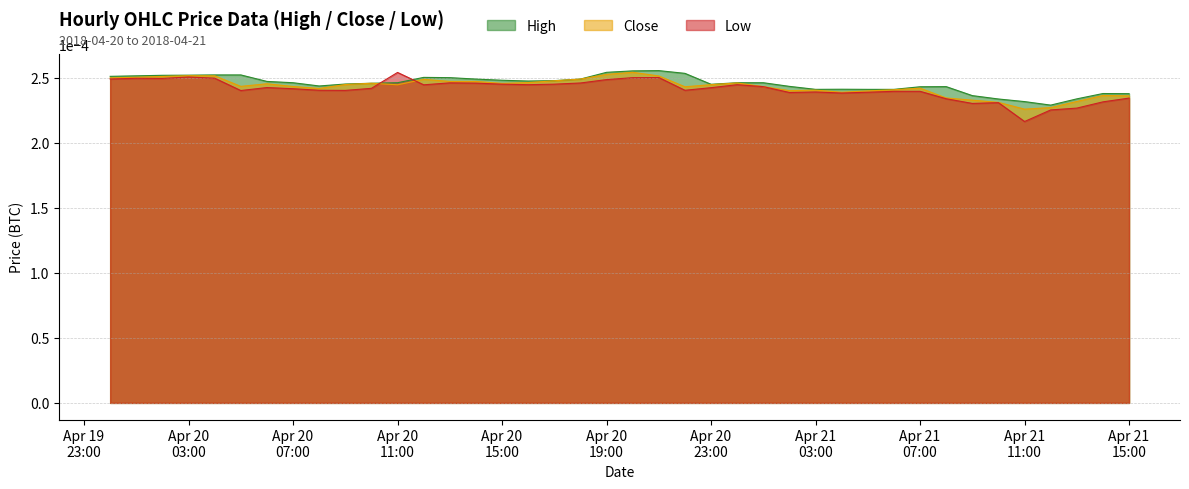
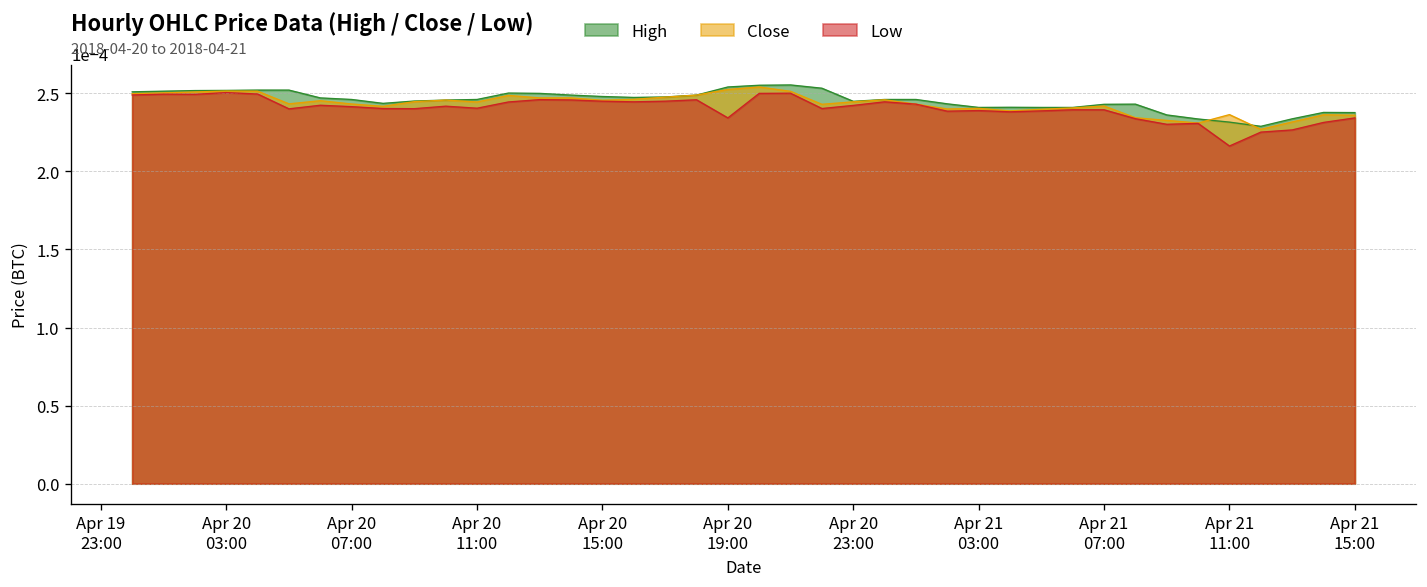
  {
    "High": {
      "Apr 20 07:00": 0.000246,
      "Apr 20 15:00": 0.000248,
      "Apr 21 11:00": 0.000232
    },
    "Close": {
-     "Apr 21 11:00": 0.000226
+     "Apr 21 11:00": 0.000236
    },
    "Low": {
-     "Apr 20 11:00": 0.000254,
-     "Apr 20 19:00": 0.000248,
+     "Apr 20 11:00": 0.000240,
+     "Apr 20 19:00": 0.000234,
      "Apr 20 23:00": 0.000242,
      "Apr 21 07:00": 0.000239,
      "Apr 21 11:00": 0.000216
    }
  }
